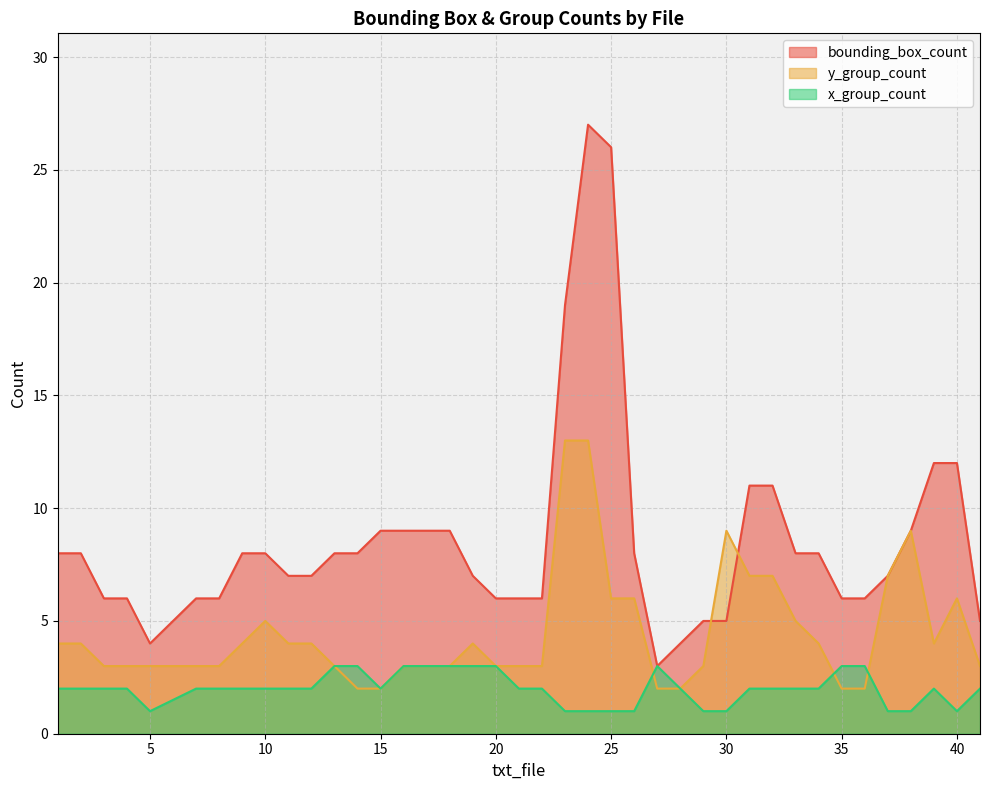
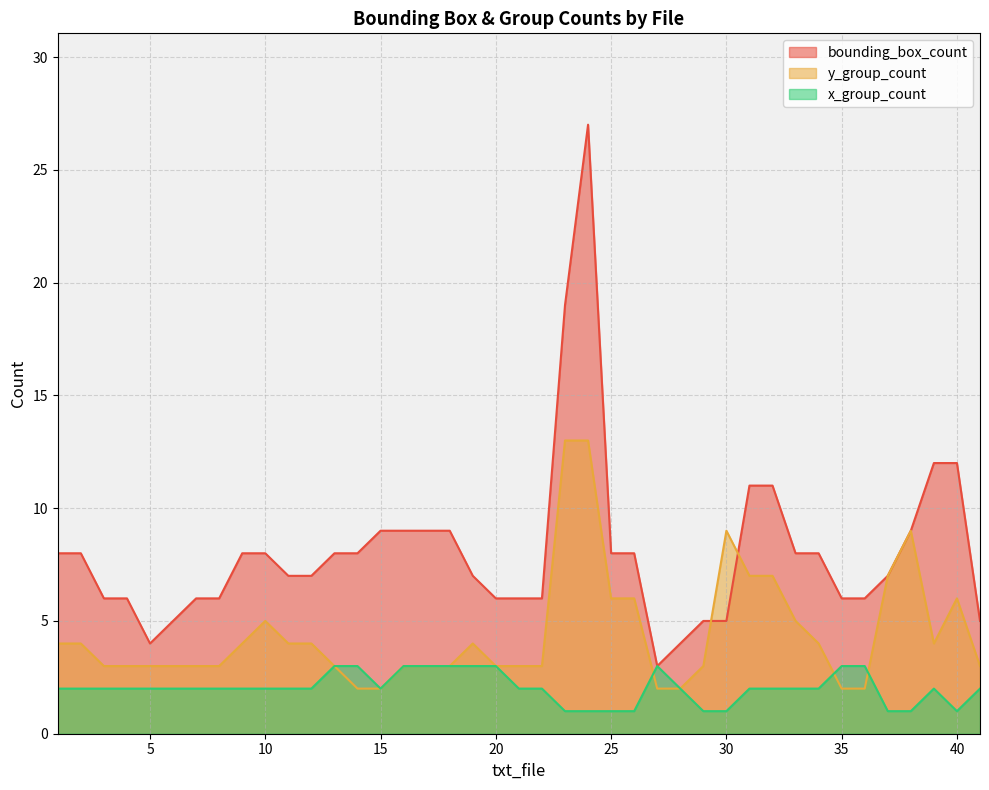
  {
    "bounding_box_count": {
      "5": 4,
      "10": 8,
      "15": 9,
      "20": 6,
-     "25": 26,
+     "25": 8,
      "30": 5,
      "35": 6,
      "40": 12
    },
    "y_group_count": {
      "5": 3,
      "10": 5,
      "25": 6,
      "30": 9,
      "35": 2,
      "40": 6
    },
    "x_group_count": {
-     "5": 1,
+     "5": 2,
      "10": 2,
      "25": 1,
      "30": 1,
      "35": 3,
      "40": 1
    }
  }
